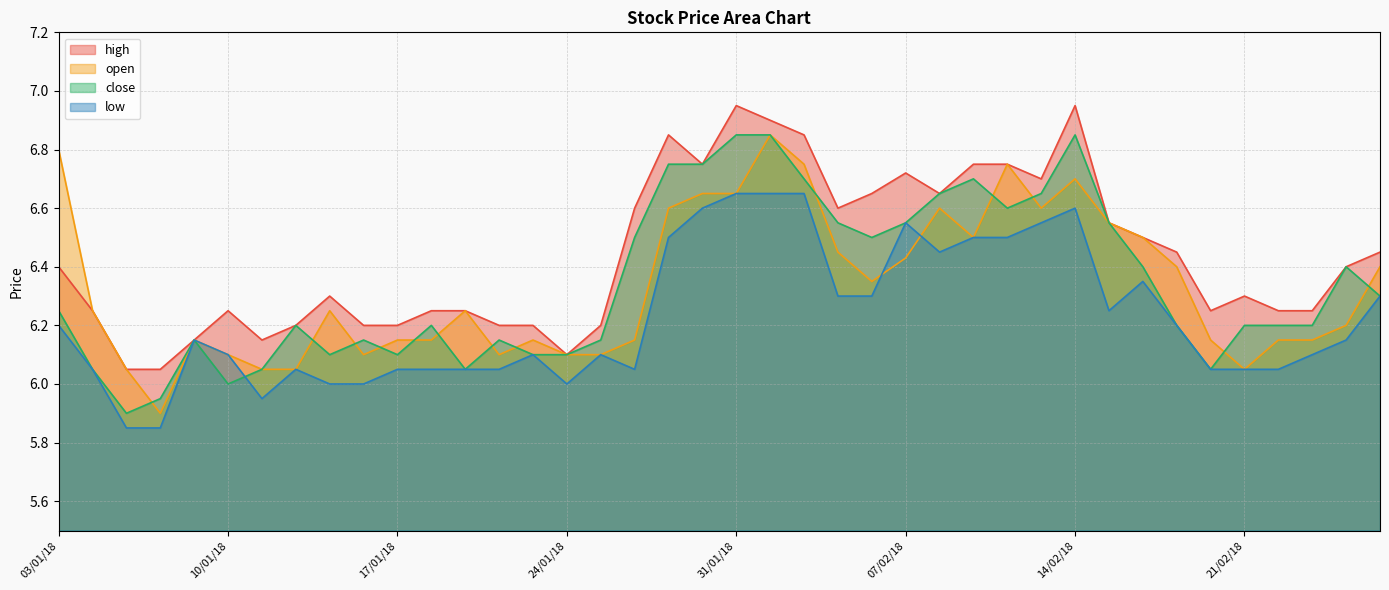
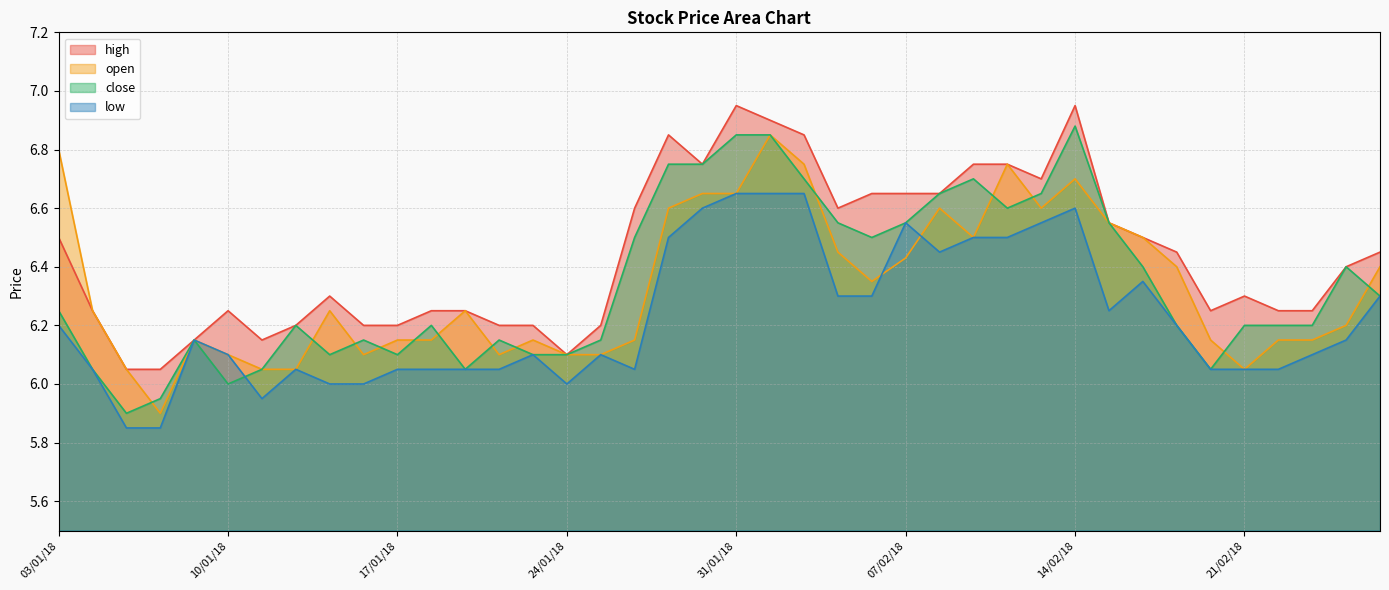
  {
    "high": {
-     "03/01/18": 6.4,
+     "03/01/18": 6.5,
      "10/01/18": 6.25,
      "17/01/18": 6.20,
      "31/01/18": 6.95,
-     "07/02/18": 6.72,
+     "07/02/18": 6.65,
      "14/02/18": 6.95,
      "21/02/18": 6.30
    },
    "open": {
      "03/01/18": 6.80,
      "17/01/18": 6.15,
      "07/02/18": 6.43,
      "14/02/18": 6.70
    },
    "close": {
      "03/01/18": 6.25,
      "10/01/18": 6.00,
      "17/01/18": 6.10,
      "31/01/18": 6.85,
-     "14/02/18": 6.85,
+     "14/02/18": 6.88,
      "21/02/18": 6.20
    },
    "low": {
      "03/01/18": 6.20,
      "17/01/18": 6.05,
      "24/01/18": 6.00,
      "14/02/18": 6.60
    }
  }
